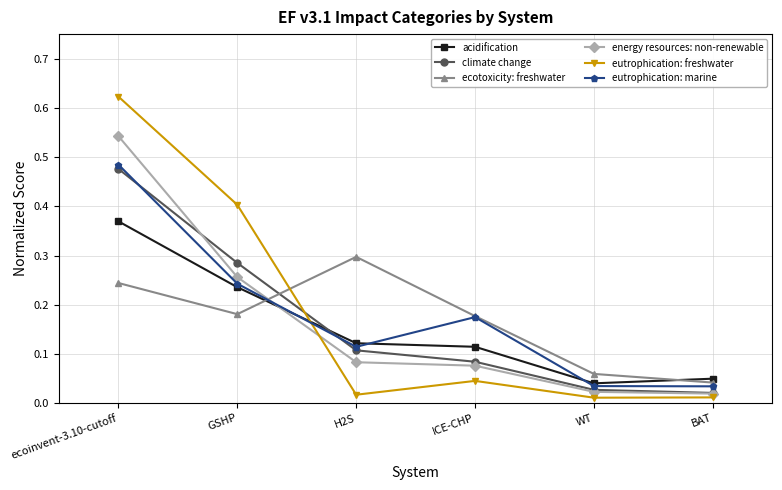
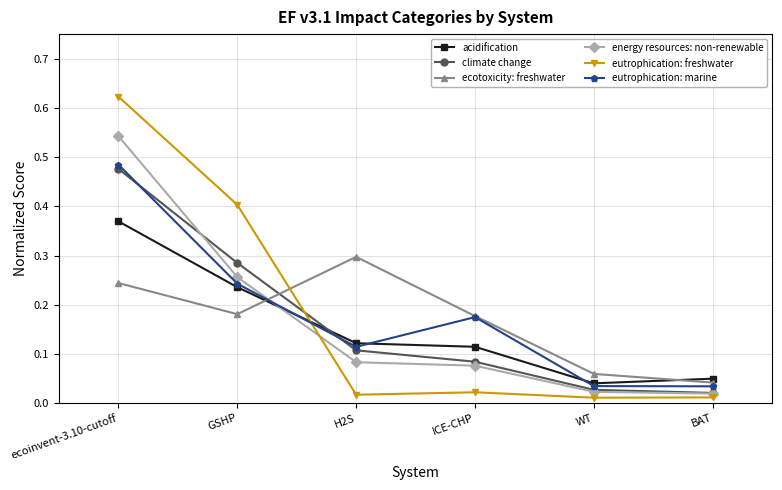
  {
    "acidification": {
      "ecoinvent-3.10-cutoff": 0.37,
      "GSHP": 0.24,
      "H2S": 0.12,
      "ICE-CHP": 0.11,
      "WT": 0.04,
      "BAT": 0.05
    },
    "climate change": {
      "ecoinvent-3.10-cutoff": 0.48,
      "GSHP": 0.28,
      "H2S": 0.11,
      "ICE-CHP": 0.08
    },
    "eutrophication: freshwater": {
      "ecoinvent-3.10-cutoff": 0.62,
      "GSHP": 0.40,
      "H2S": 0.02,
-     "ICE-CHP": 0.05,
+     "ICE-CHP": 0.02,
      "WT": 0.01,
      "BAT": 0.01
    },
    "eutrophication: marine": {
      "ecoinvent-3.10-cutoff": 0.48,
      "GSHP": 0.24,
      "H2S": 0.11,
      "WT": 0.03,
      "BAT": 0.03
    }
  }
